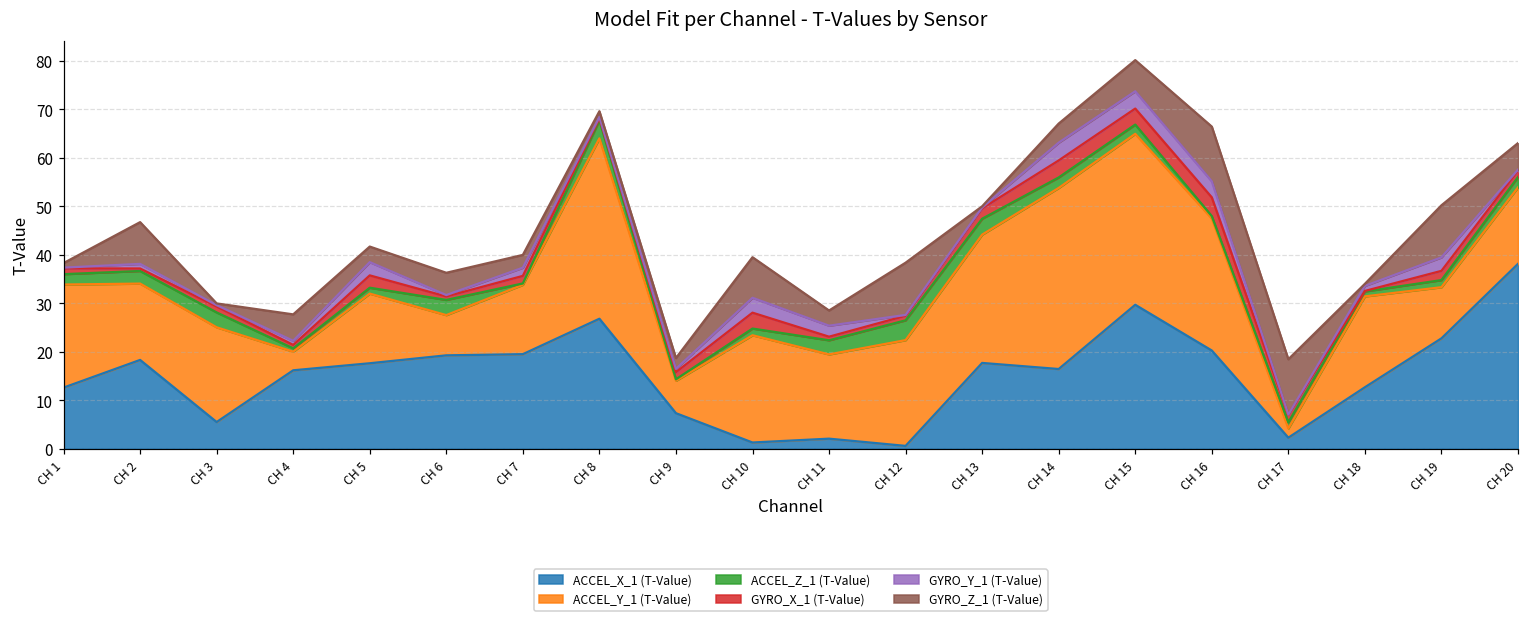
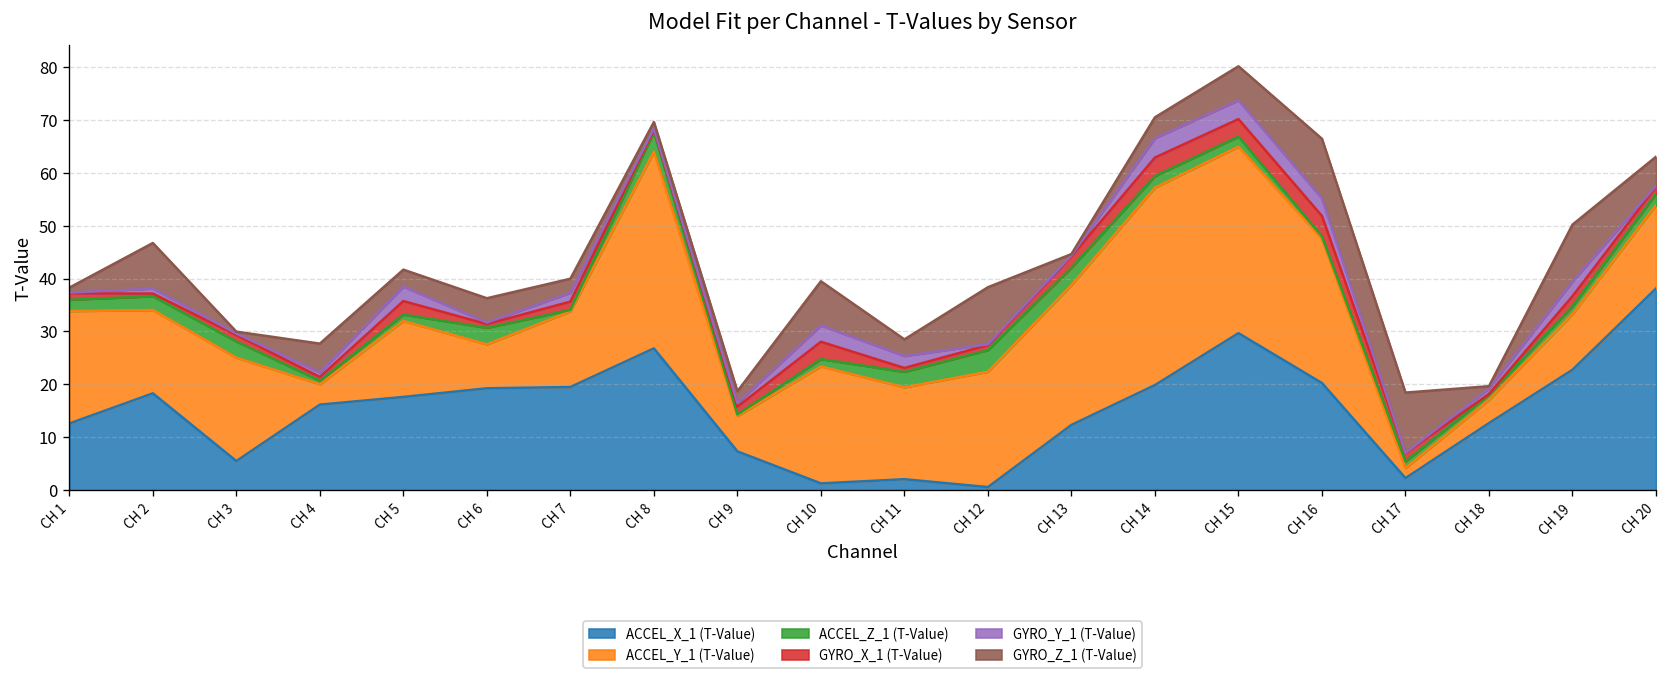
  {
    "ACCEL_X_1 (T-Value)": {
      "CH 1": 13,
      "CH 2": 18,
      "CH 3": 6,
      "CH 4": 16,
      "CH 5": 18,
      "CH 6": 19,
      "CH 7": 19,
      "CH 8": 27,
      "CH 9": 7,
      "CH 10": 1,
      "CH 11": 2,
      "CH 12": 1,
-     "CH 13": 18,
-     "CH 14": 16,
+     "CH 13": 12,
+     "CH 14": 20,
      "CH 15": 30,
      "CH 16": 20,
      "CH 17": 2,
      "CH 18": 13,
      "CH 19": 23,
      "CH 20": 38
    },
    "ACCEL_Y_1 (T-Value)": {
      "CH 1": 21,
      "CH 2": 16,
      "CH 3": 20,
      "CH 4": 4,
      "CH 5": 14,
      "CH 6": 8,
      "CH 8": 37,
      "CH 10": 22,
      "CH 11": 17,
      "CH 12": 22,
      "CH 13": 26,
      "CH 14": 37,
      "CH 15": 35,
      "CH 17": 2,
-     "CH 18": 19,
+     "CH 18": 4,
      "CH 19": 11,
      "CH 20": 16
    },
    "ACCEL_Z_1 (T-Value)": {
      "CH 1": 2,
      "CH 3": 3,
      "CH 4": 1,
      "CH 5": 1,
      "CH 6": 3,
      "CH 10": 1,
      "CH 11": 3,
      "CH 12": 4,
      "CH 13": 3,
      "CH 14": 2,
      "CH 15": 2,
      "CH 17": 1,
      "CH 19": 1,
      "CH 20": 2
    },
    "GYRO_X_1 (T-Value)": {
      "CH 4": 1,
      "CH 5": 3,
      "CH 7": 2,
      "CH 9": 1,
      "CH 10": 3,
      "CH 11": 1,
      "CH 14": 4,
      "CH 15": 3,
      "CH 16": 4,
      "CH 19": 2
    },
    "GYRO_Y_1 (T-Value)": {
      "CH 2": 1,
      "CH 4": 1,
      "CH 5": 3,
      "CH 7": 2,
      "CH 9": 1,
      "CH 10": 3,
      "CH 11": 2,
      "CH 14": 4,
      "CH 15": 4,
      "CH 16": 3,
      "CH 19": 3
    },
    "GYRO_Z_1 (T-Value)": {
      "CH 1": 1,
      "CH 2": 9,
      "CH 4": 5,
      "CH 5": 3,
      "CH 6": 5,
      "CH 7": 3,
      "CH 8": 1,
      "CH 9": 2,
      "CH 10": 8,
      "CH 11": 3,
      "CH 12": 11,
      "CH 14": 4,
      "CH 15": 6,
      "CH 16": 11,
      "CH 17": 11,
      "CH 19": 11,
      "CH 20": 5
    }
  }
